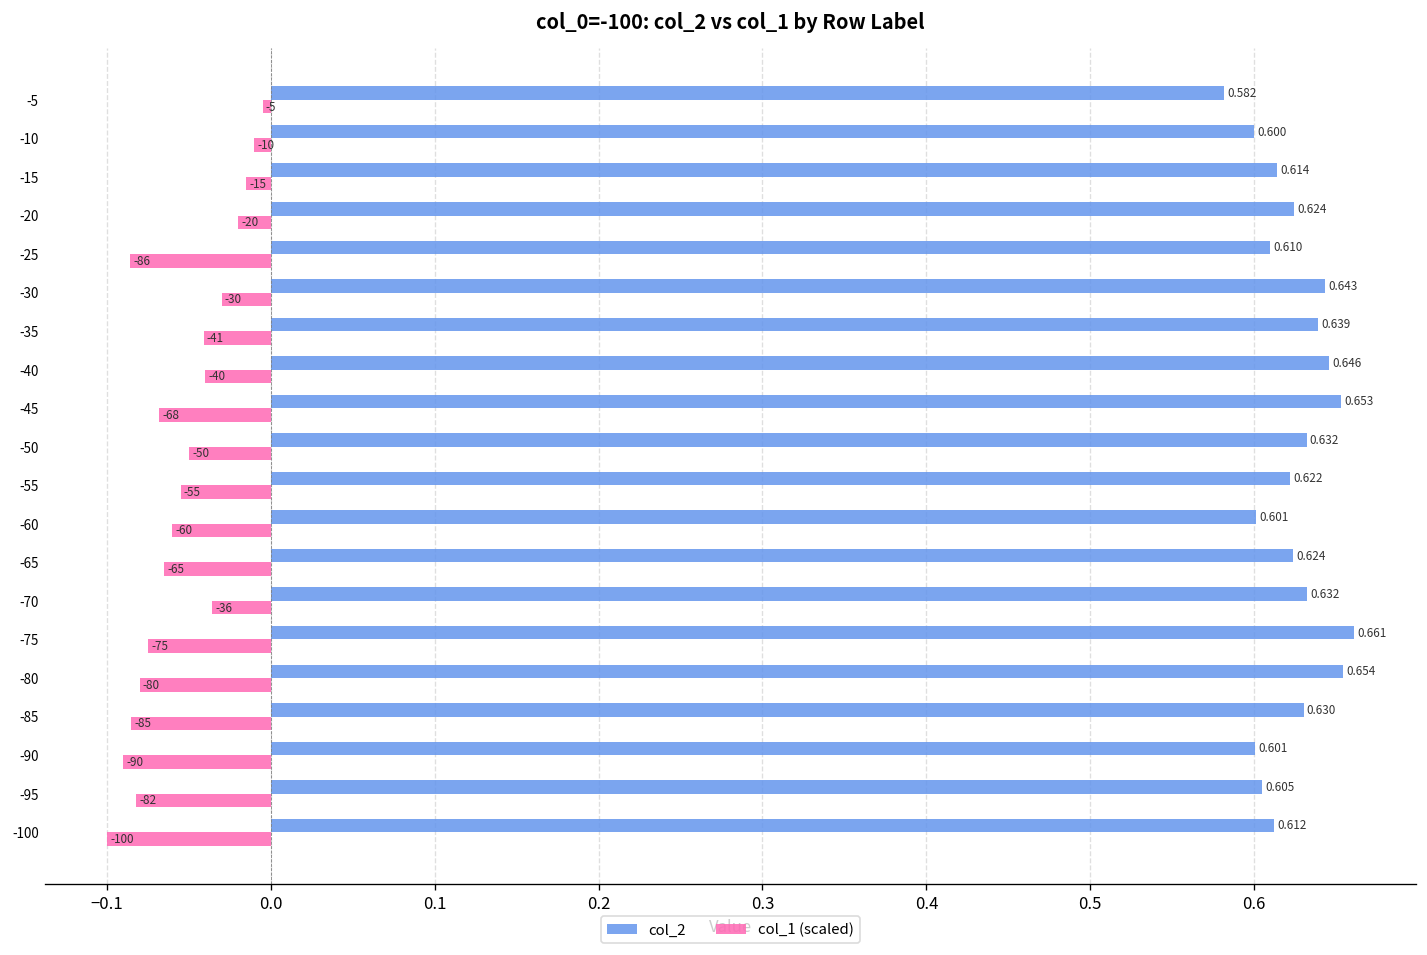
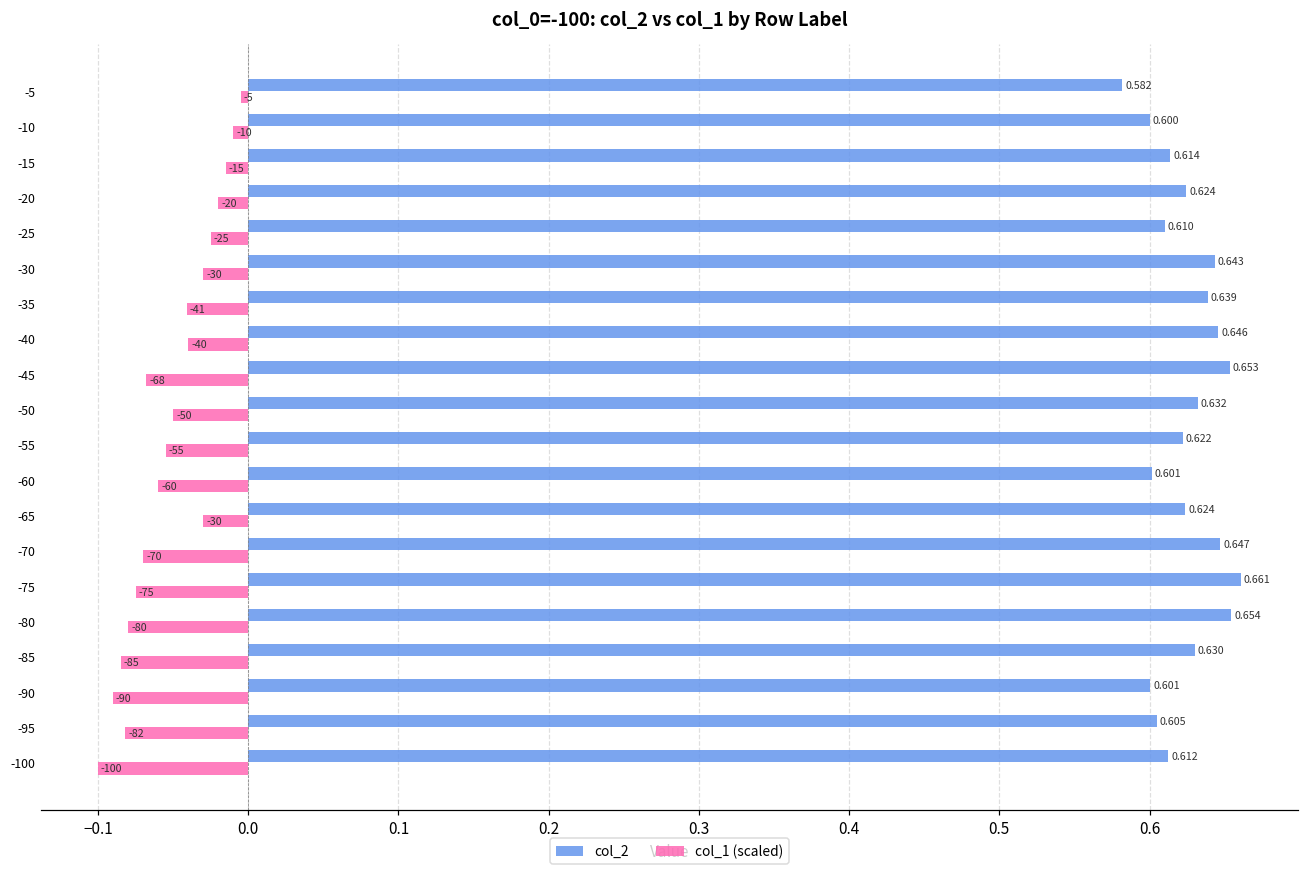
  {
    "col_2": {
      "-5": 0.582,
      "-10": 0.600,
      "-15": 0.614,
      "-20": 0.624,
      "-25": 0.610,
      "-30": 0.643,
      "-35": 0.639,
      "-40": 0.646,
      "-45": 0.653,
      "-50": 0.632,
      "-55": 0.622,
      "-60": 0.601,
      "-65": 0.624,
-     "-70": 0.632,
+     "-70": 0.647,
      "-75": 0.661,
      "-80": 0.654,
      "-85": 0.630,
      "-90": 0.601,
      "-95": 0.605,
      "-100": 0.612
    },
    "col_1 (scaled)": {
-     "-25": -86,
-     "-65": -65,
-     "-70": -36
+     "-25": -25,
+     "-65": -30,
+     "-70": -70
    }
  }
